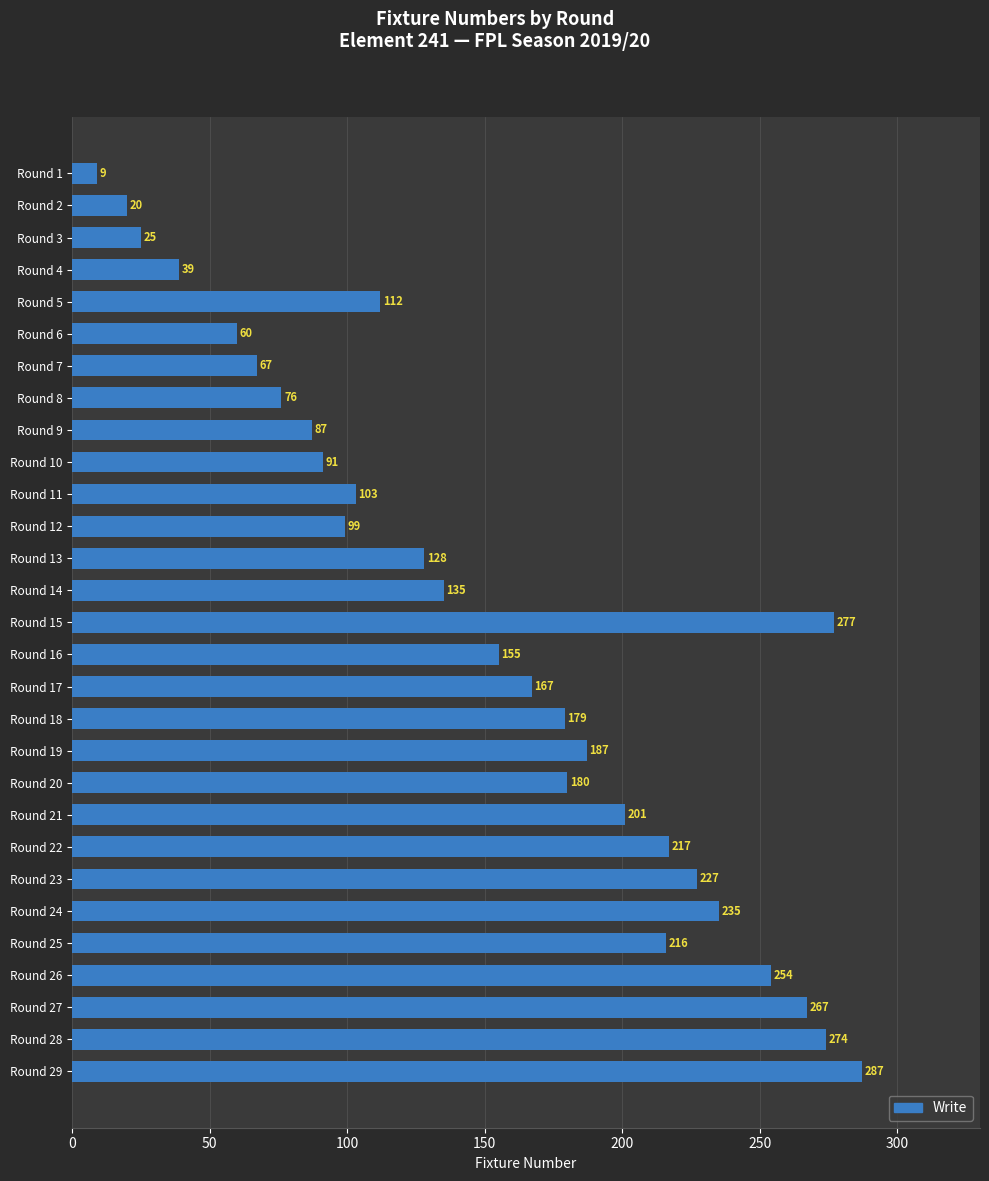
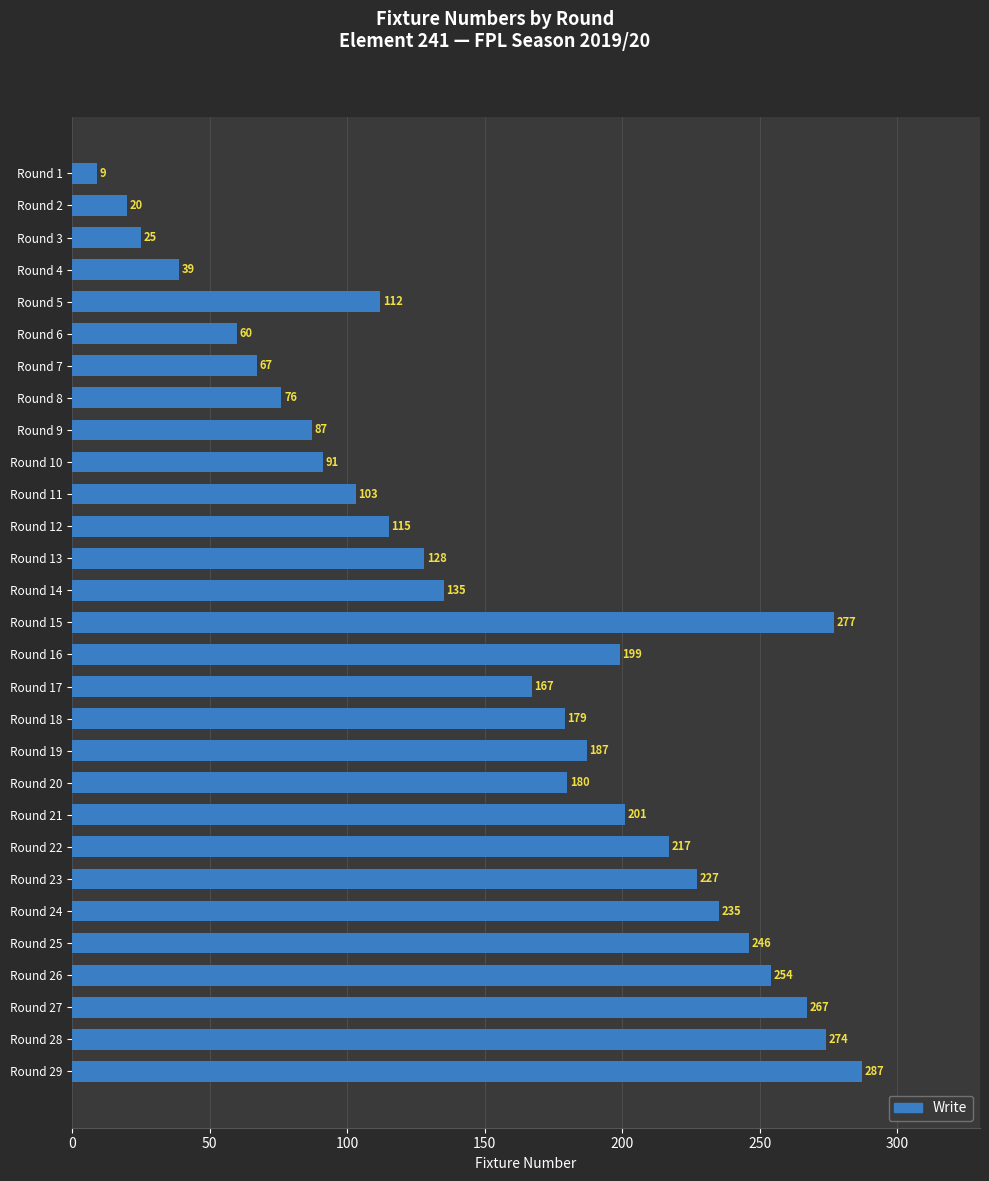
  {
    "Round 1": 9,
    "Round 2": 20,
    "Round 3": 25,
    "Round 4": 39,
    "Round 5": 112,
    "Round 6": 60,
    "Round 7": 67,
    "Round 8": 76,
    "Round 9": 87,
    "Round 10": 91,
    "Round 11": 103,
-   "Round 12": 99,
+   "Round 12": 115,
    "Round 13": 128,
    "Round 14": 135,
    "Round 15": 277,
-   "Round 16": 155,
+   "Round 16": 199,
    "Round 17": 167,
    "Round 18": 179,
    "Round 19": 187,
    "Round 20": 180,
    "Round 21": 201,
    "Round 22": 217,
    "Round 23": 227,
    "Round 24": 235,
-   "Round 25": 216,
+   "Round 25": 246,
    "Round 26": 254,
    "Round 27": 267,
    "Round 28": 274,
    "Round 29": 287
  }
